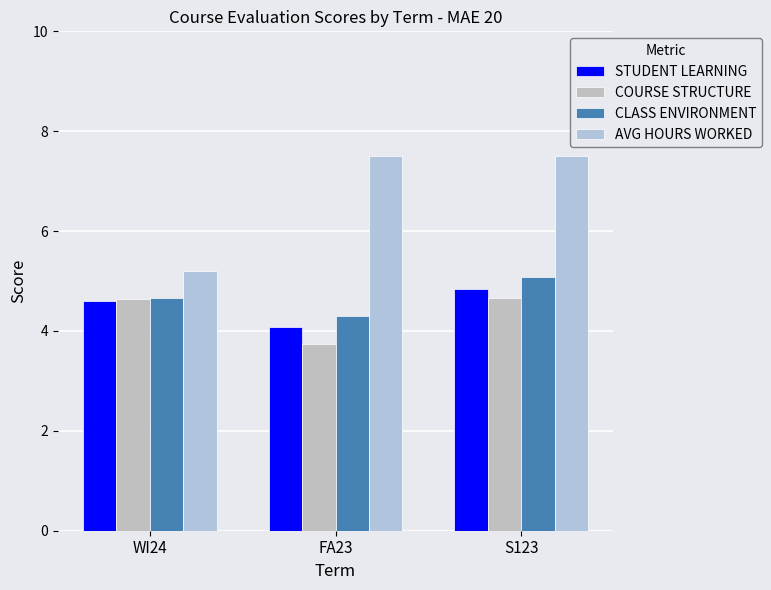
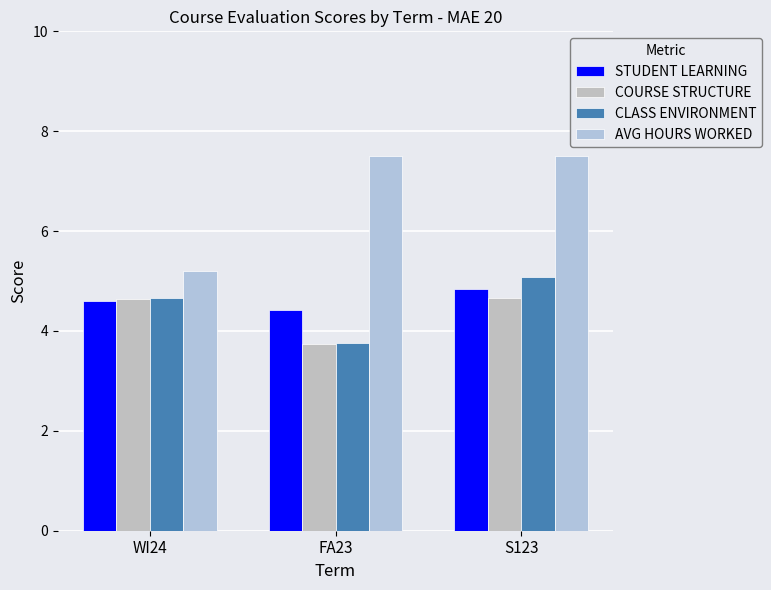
  {
    "STUDENT LEARNING": {
      "WI24": 4.6,
-     "FA23": 4.1,
+     "FA23": 4.4,
      "S123": 4.8
    },
    "CLASS ENVIRONMENT": {
      "WI24": 4.7,
-     "FA23": 4.3,
+     "FA23": 3.8,
      "S123": 5.1
    }
  }
